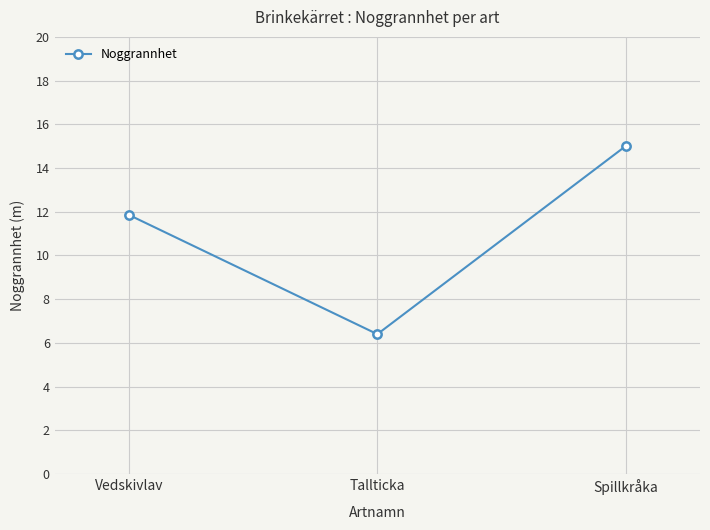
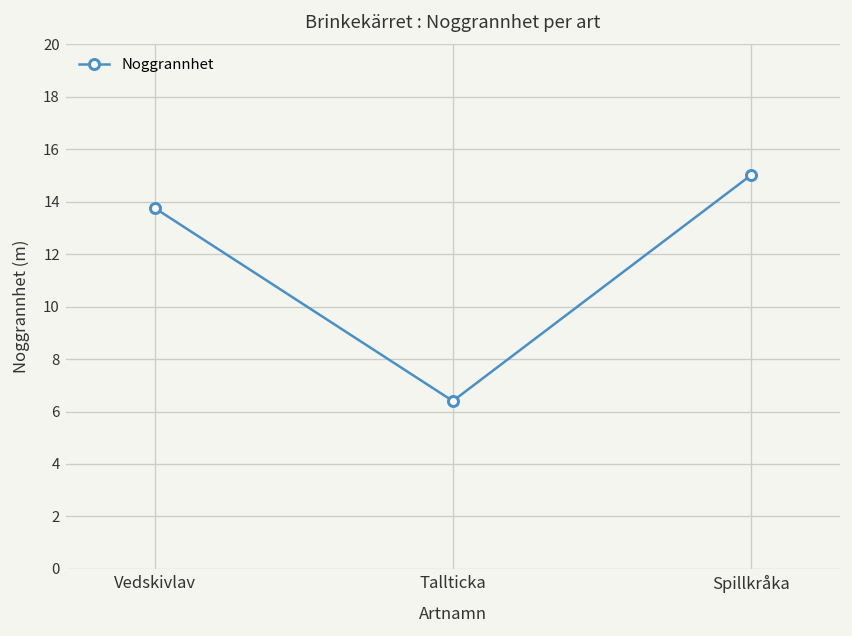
  {
-   "Vedskivlav": 11.9,
+   "Vedskivlav": 13.8,
    "Tallticka": 6.4,
    "Spillkråka": 15.0
  }
